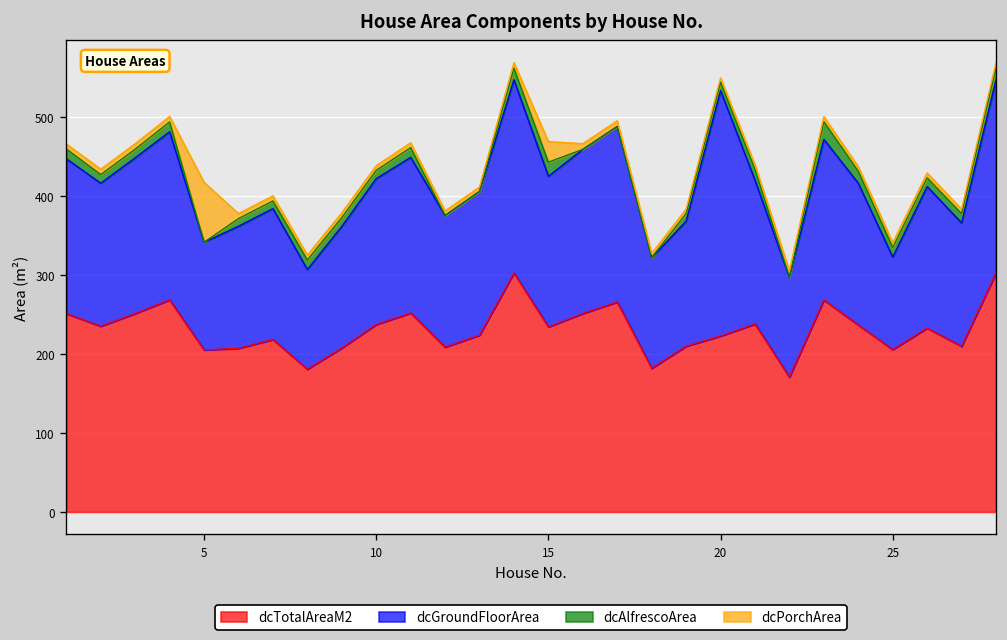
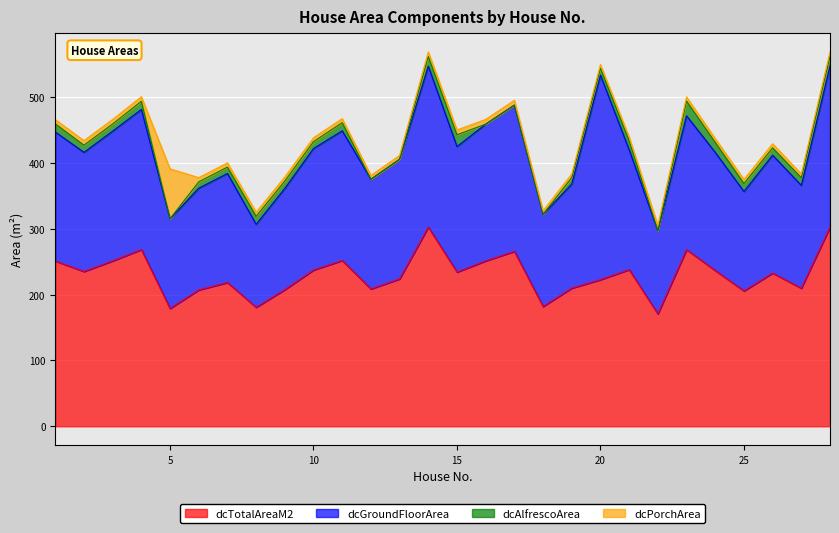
  {
    "dcTotalAreaM2": {
-     "5": 210,
+     "5": 180,
      "10": 240,
      "15": 230,
      "20": 220,
      "25": 210
    },
    "dcGroundFloorArea": {
      "10": 180,
      "15": 190,
      "20": 310,
-     "25": 120
+     "25": 150
    },
    "dcAlfrescoArea": {
      "10": 10,
      "15": 20,
      "20": 10,
      "25": 10
    },
    "dcPorchArea": {
      "5": 80,
      "10": 10,
-     "15": 30,
+     "15": 10,
      "20": 10,
      "25": 10
    }
  }
